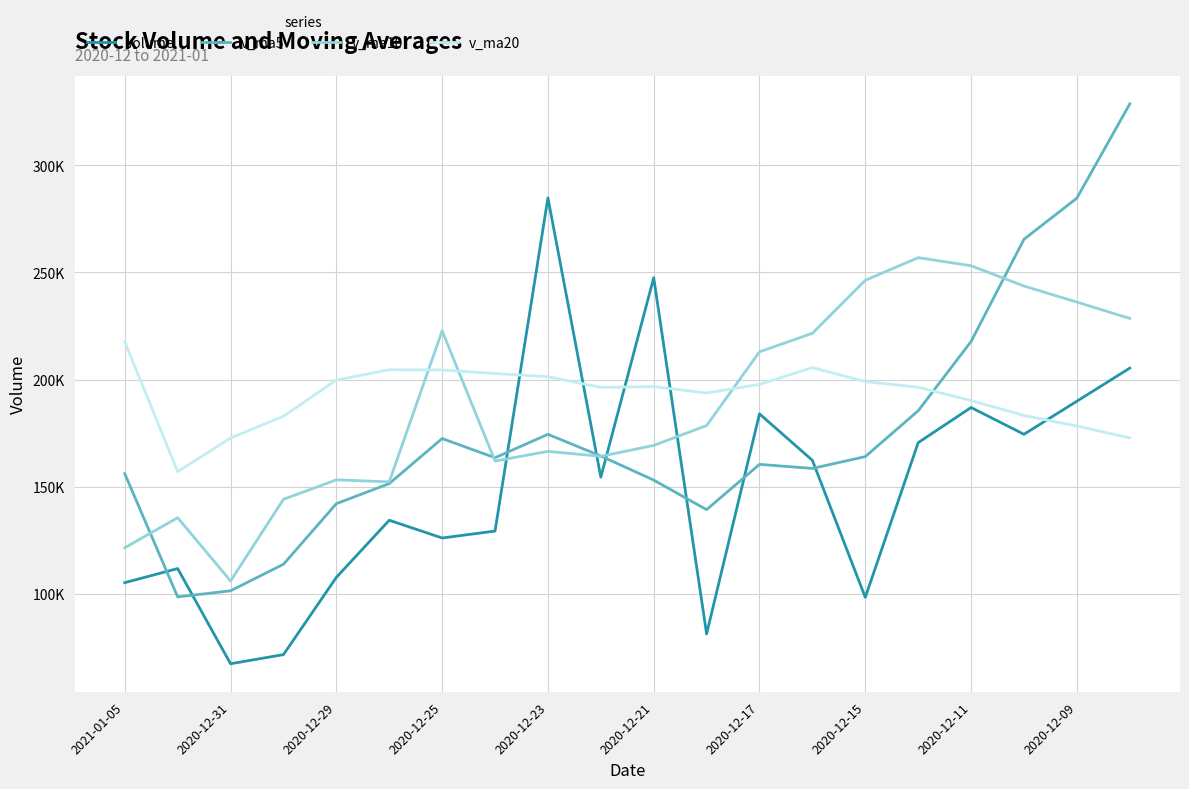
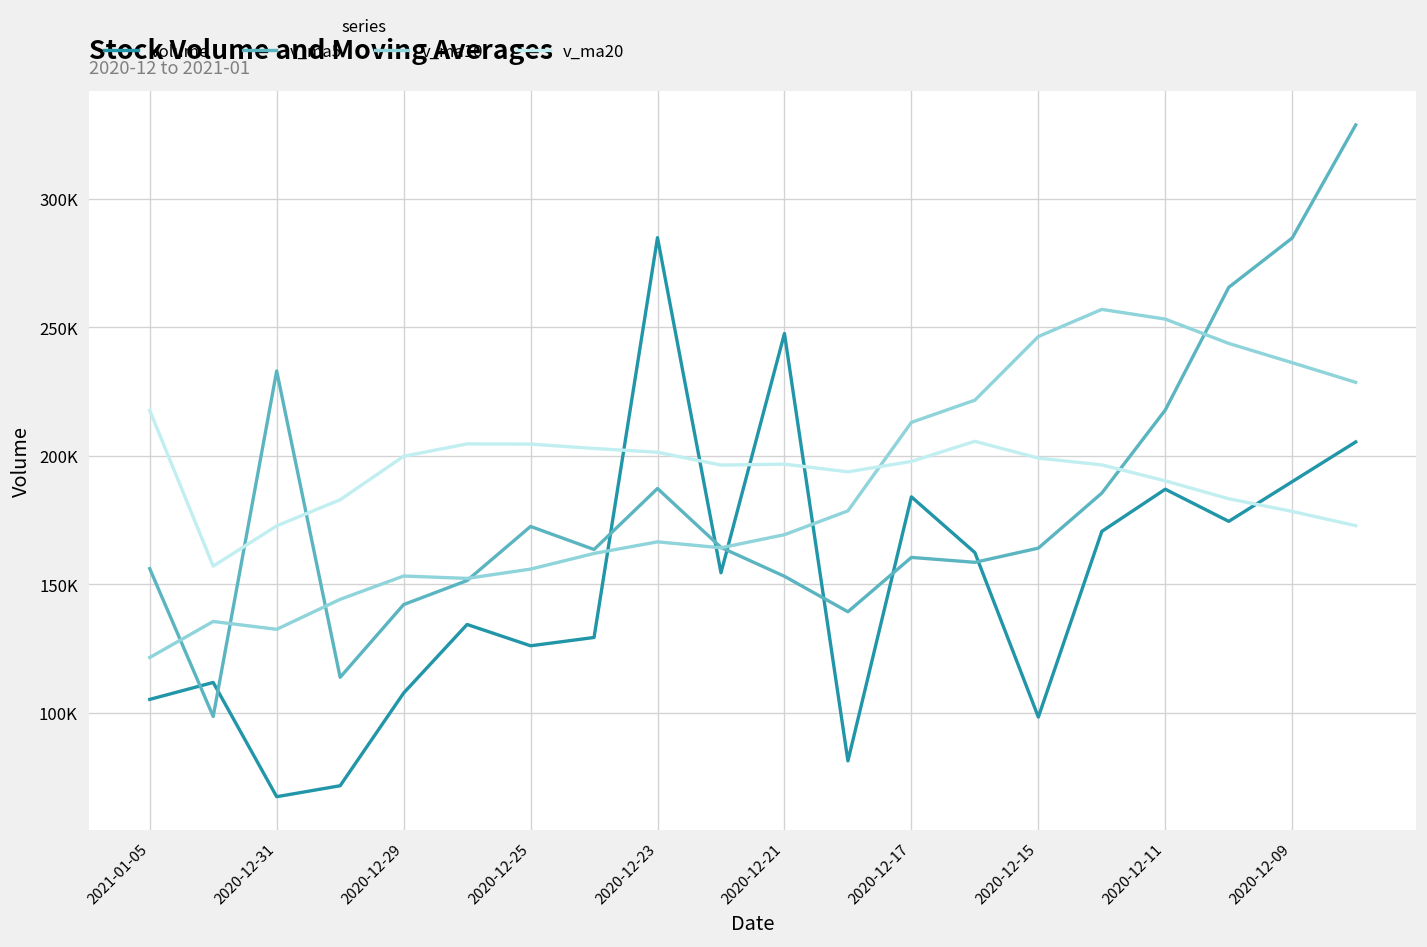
  {
    "volume": {
      "2021-01-05": 105000,
      "2020-12-31": 67000,
      "2020-12-29": 108000,
      "2020-12-25": 126000,
      "2020-12-23": 285000,
      "2020-12-21": 248000,
      "2020-12-17": 184000,
      "2020-12-15": 98000,
      "2020-12-11": 187000,
      "2020-12-09": 190000
    },
    "v_ma5": {
      "2021-01-05": 156000,
-     "2020-12-31": 101000,
+     "2020-12-31": 233000,
      "2020-12-29": 142000,
      "2020-12-25": 172000,
-     "2020-12-23": 174000,
+     "2020-12-23": 187000,
      "2020-12-21": 153000,
      "2020-12-17": 160000,
      "2020-12-15": 164000,
      "2020-12-11": 218000,
      "2020-12-09": 285000
    },
    "v_ma10": {
      "2021-01-05": 121000,
-     "2020-12-31": 106000,
+     "2020-12-31": 132000,
      "2020-12-29": 153000,
-     "2020-12-25": 223000,
+     "2020-12-25": 156000,
      "2020-12-23": 166000,
      "2020-12-21": 169000,
      "2020-12-17": 213000,
      "2020-12-15": 246000,
      "2020-12-11": 253000,
      "2020-12-09": 236000
    },
    "v_ma20": {
      "2021-01-05": 218000,
      "2020-12-31": 173000,
      "2020-12-29": 200000,
      "2020-12-25": 204000,
      "2020-12-23": 201000,
      "2020-12-21": 197000,
      "2020-12-17": 198000,
      "2020-12-15": 199000,
      "2020-12-11": 190000,
      "2020-12-09": 178000
    }
  }
